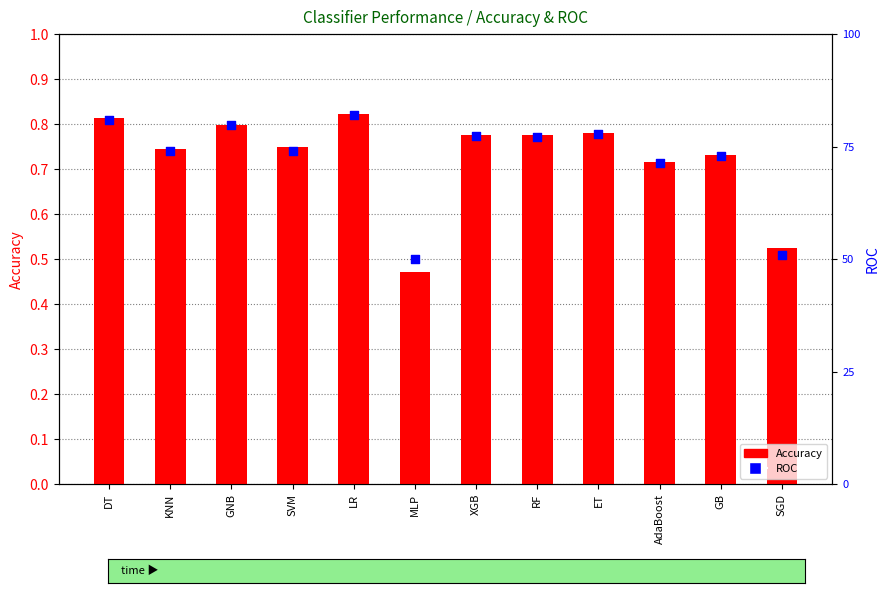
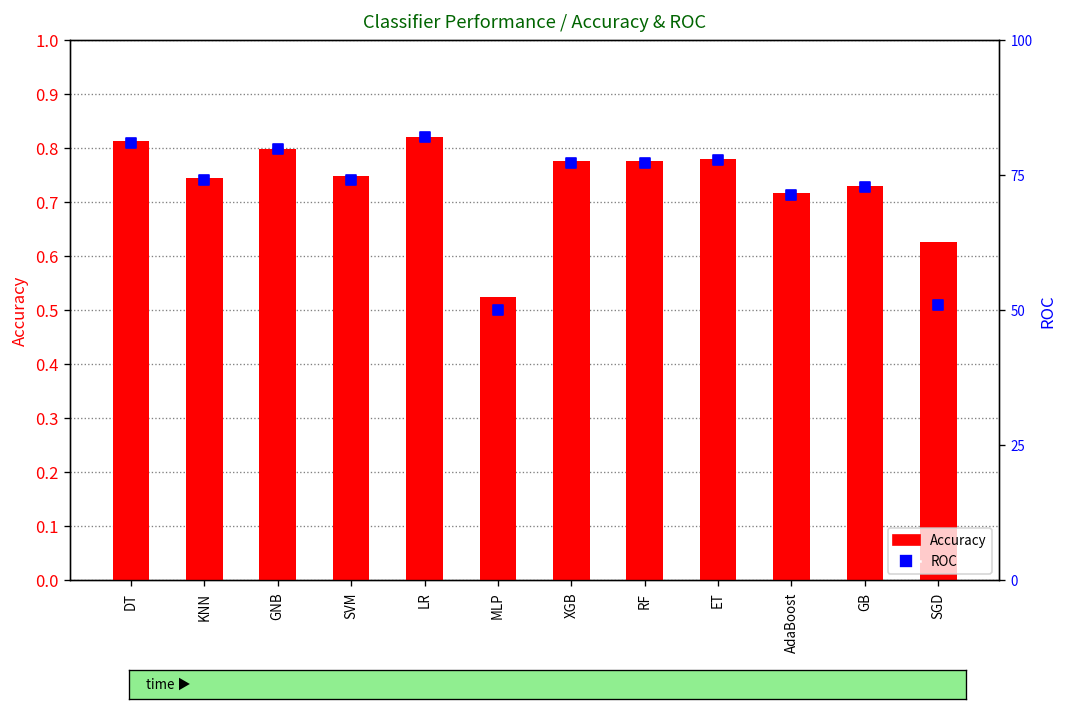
  {
    "Accuracy": {
      "DT": 0.81,
      "KNN": 0.74,
      "GNB": 0.80,
      "SVM": 0.75,
      "LR": 0.82,
-     "MLP": 0.47,
+     "MLP": 0.53,
      "XGB": 0.78,
      "RF": 0.78,
      "ET": 0.78,
      "AdaBoost": 0.72,
      "GB": 0.73,
-     "SGD": 0.53
+     "SGD": 0.63
    }
  }
